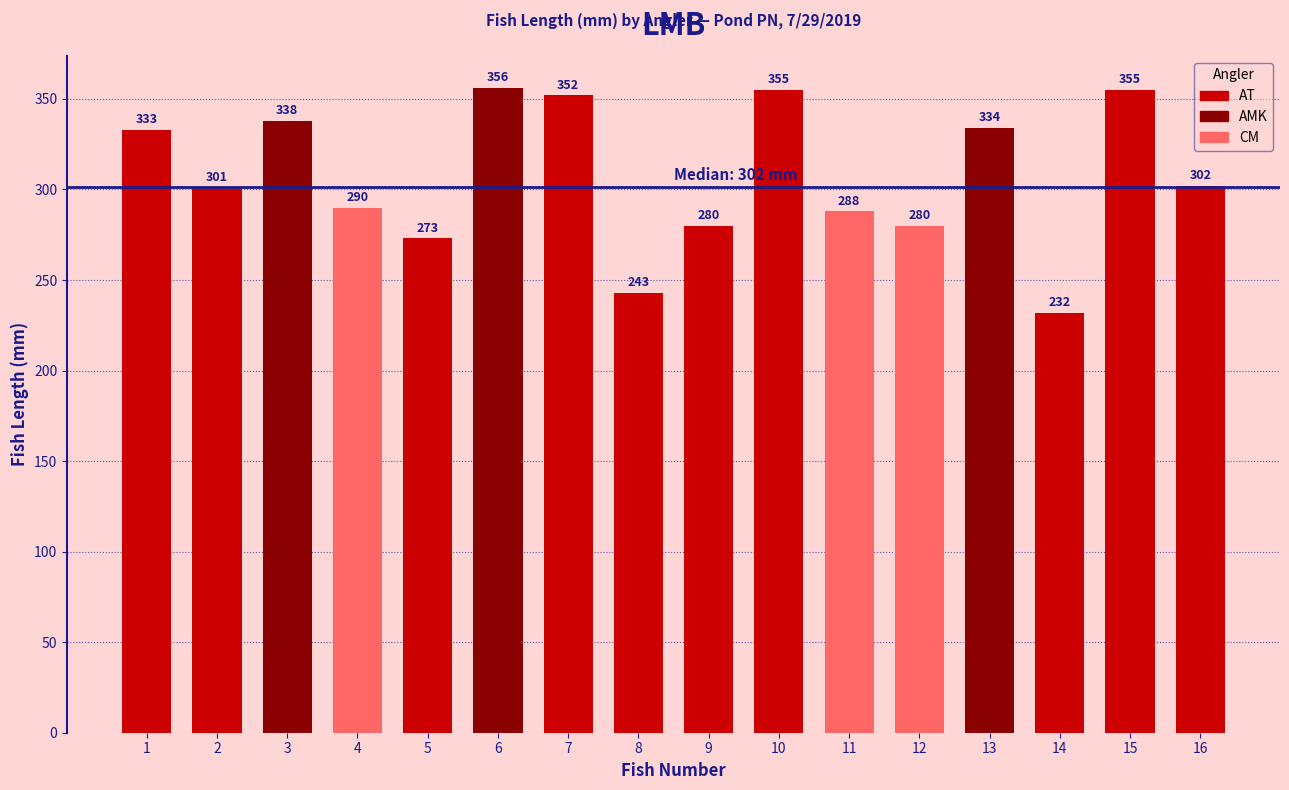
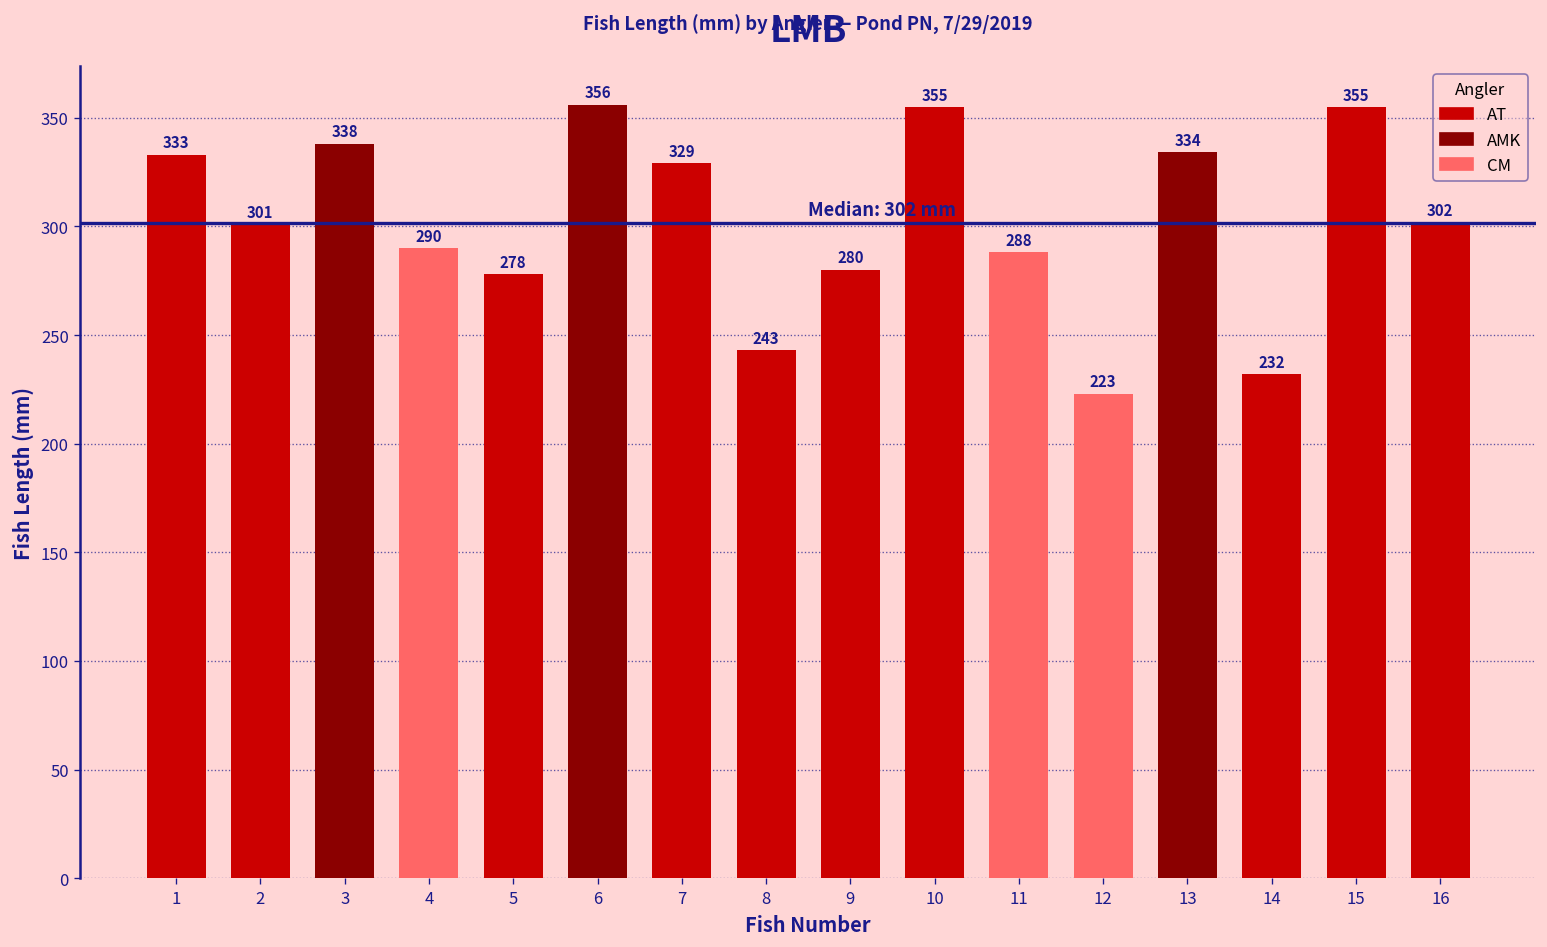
  {
    "1": 333,
    "2": 301,
    "3": 338,
    "4": 290,
-   "5": 273,
+   "5": 278,
    "6": 356,
-   "7": 352,
+   "7": 329,
    "8": 243,
    "9": 280,
    "10": 355,
    "11": 288,
-   "12": 280,
+   "12": 223,
    "13": 334,
    "14": 232,
    "15": 355,
    "16": 302
  }
